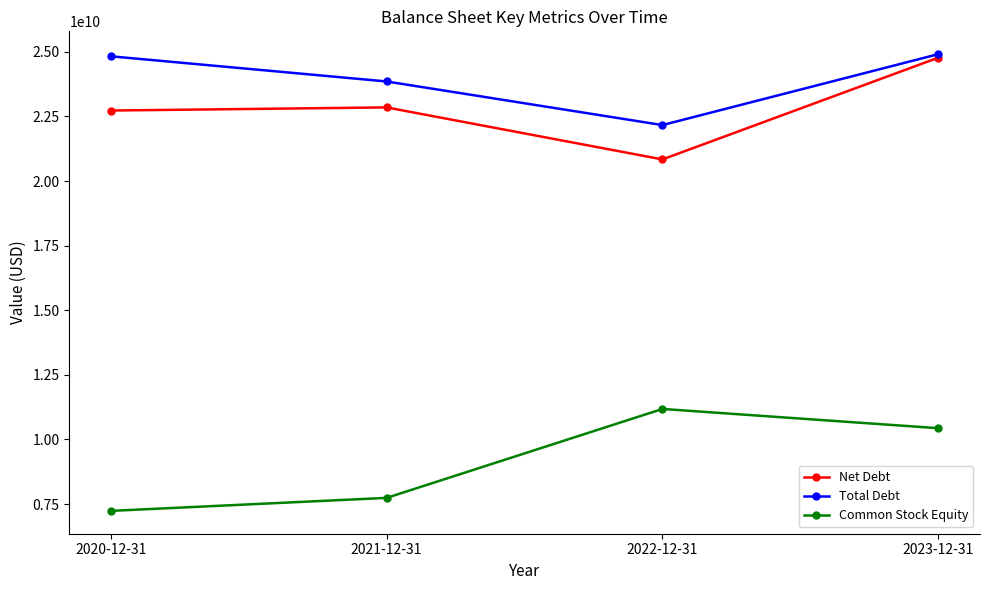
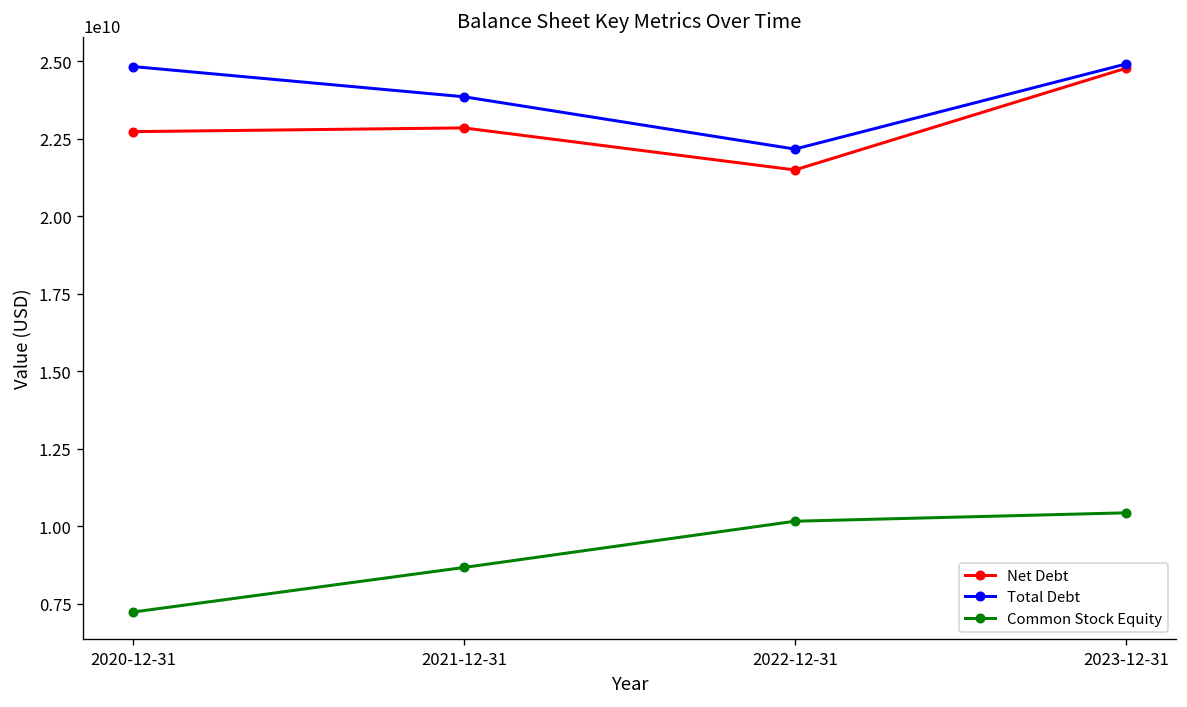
  {
    "Net Debt": {
      "2020-12-31": 22700000000,
      "2021-12-31": 22800000000,
-     "2022-12-31": 20800000000,
+     "2022-12-31": 21500000000,
      "2023-12-31": 24800000000
    },
    "Total Debt": {
      "2020-12-31": 24800000000,
      "2021-12-31": 23900000000,
      "2022-12-31": 22200000000,
      "2023-12-31": 24900000000
    },
    "Common Stock Equity": {
      "2020-12-31": 7200000000,
-     "2021-12-31": 7700000000,
-     "2022-12-31": 11200000000,
+     "2021-12-31": 8700000000,
+     "2022-12-31": 10200000000,
      "2023-12-31": 10400000000
    }
  }
